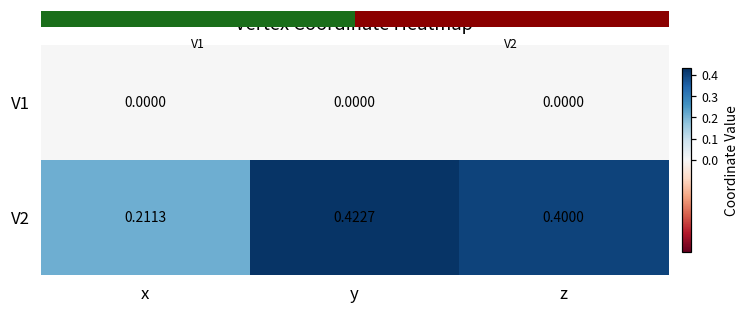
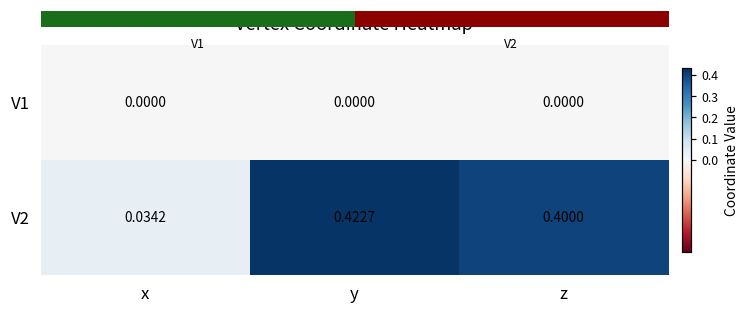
  {
    "V1": {
      "x": 0.0000,
      "y": 0.0000,
      "z": 0.0000
    },
    "V2": {
-     "x": 0.2113,
+     "x": 0.0342,
      "y": 0.4227,
      "z": 0.4000
    }
  }
